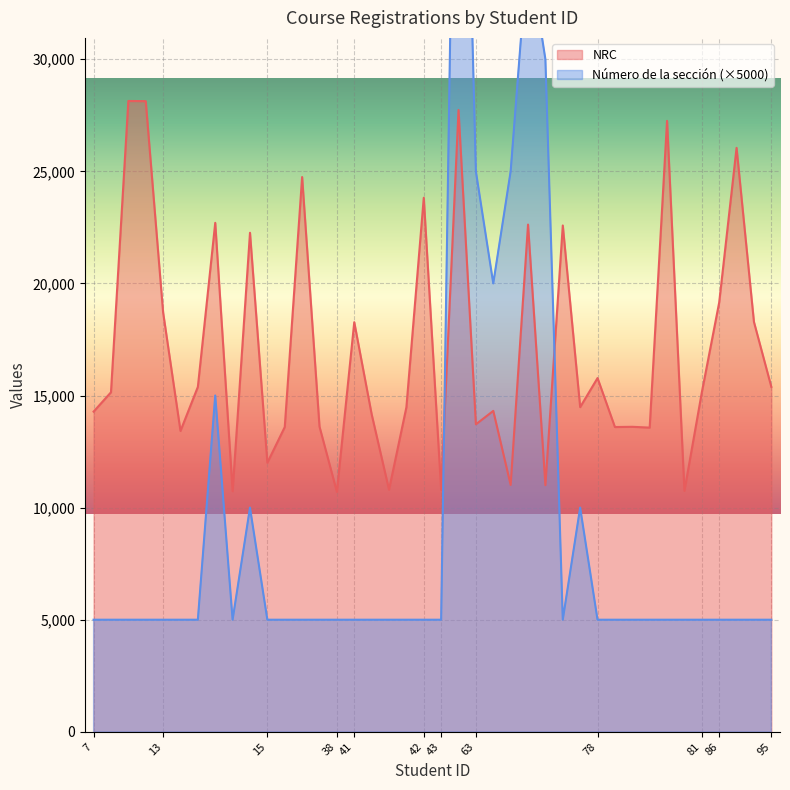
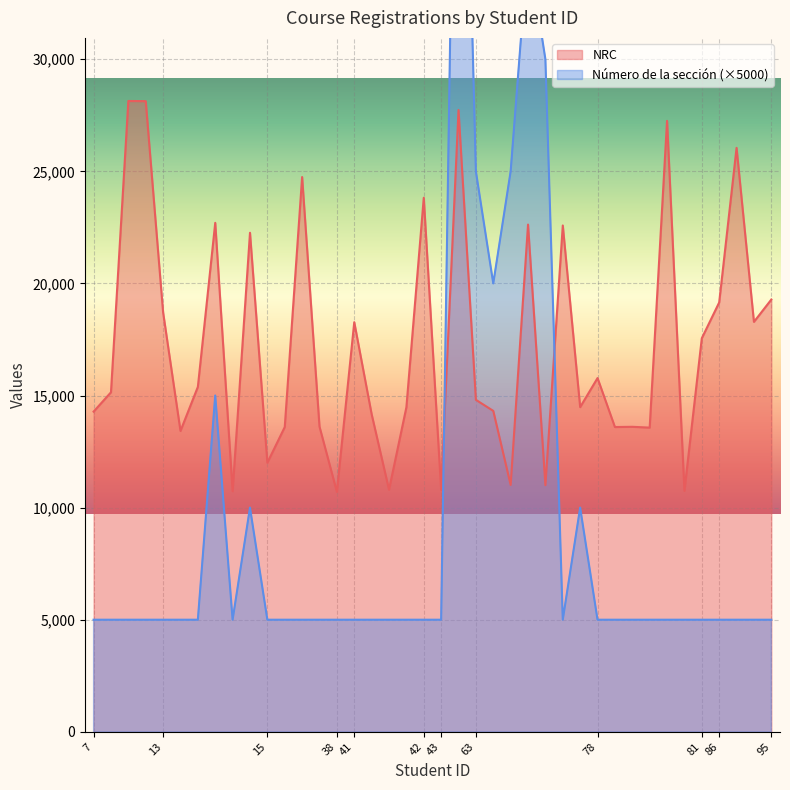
  {
    "NRC": {
      "15": "12,000",
      "41": "18,300",
      "42": "23,800",
      "43": "10,800",
-     "63": "13,700",
+     "63": "14,800",
      "78": "15,800",
-     "81": "15,100",
+     "81": "17,600",
      "86": "19,200",
-     "95": "15,400"
+     "95": "19,300"
    },
    "Número de la sección (×5000)": {
      "15": "5,000",
      "41": "5,000",
      "42": "5,000",
      "43": "5,000",
      "63": "25,000",
      "78": "5,000",
      "81": "5,000",
      "86": "5,000",
      "95": "5,000"
    }
  }
